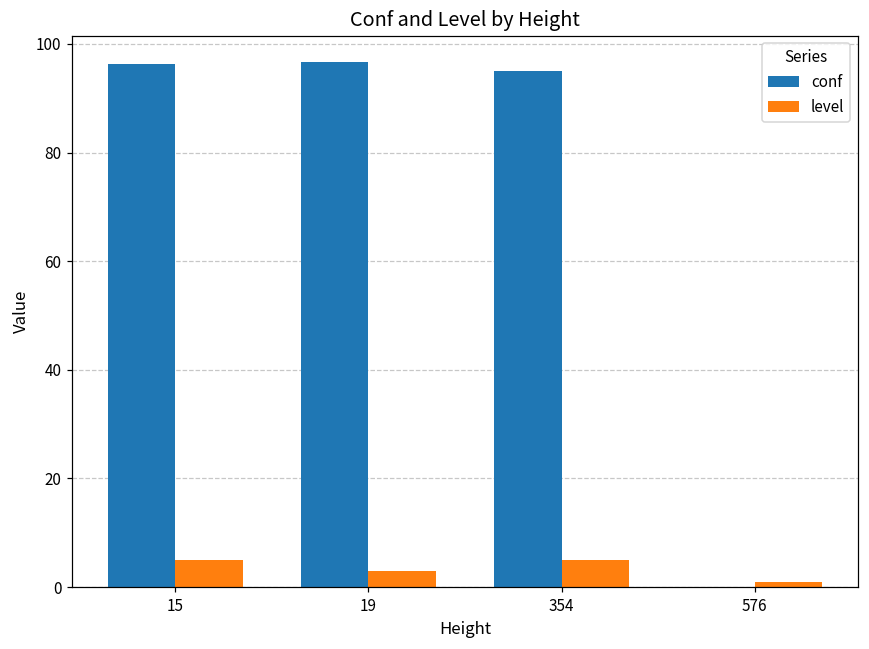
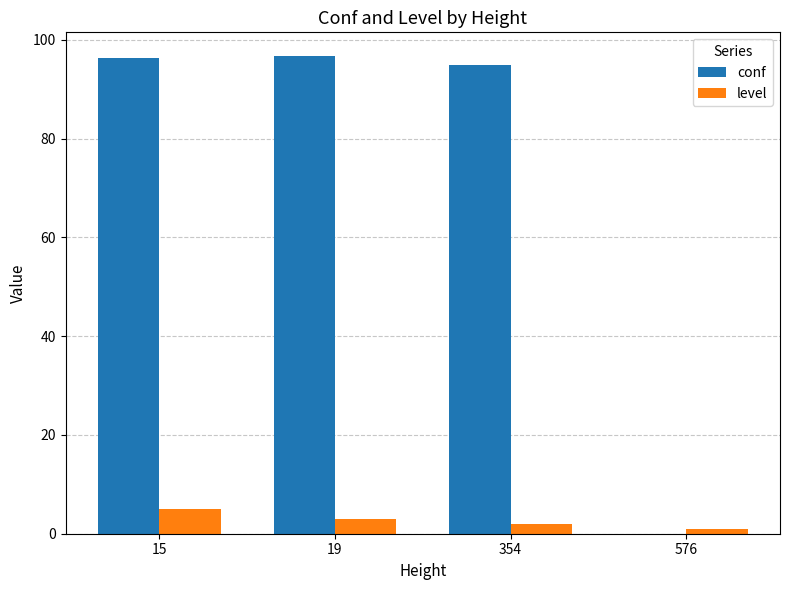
  {
    "conf": {
      "15": 96,
      "19": 97,
      "354": 95,
      "576": 0
    },
    "level": {
      "15": 5,
      "19": 3,
-     "354": 5,
+     "354": 2,
      "576": 1
    }
  }
